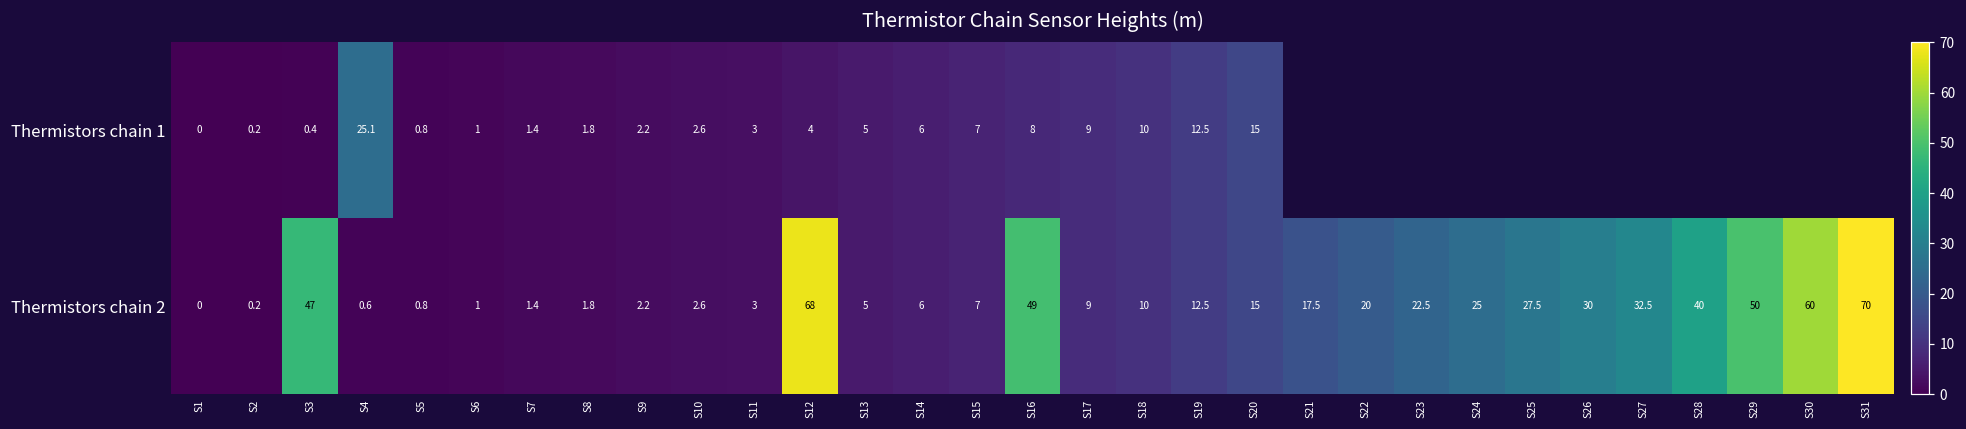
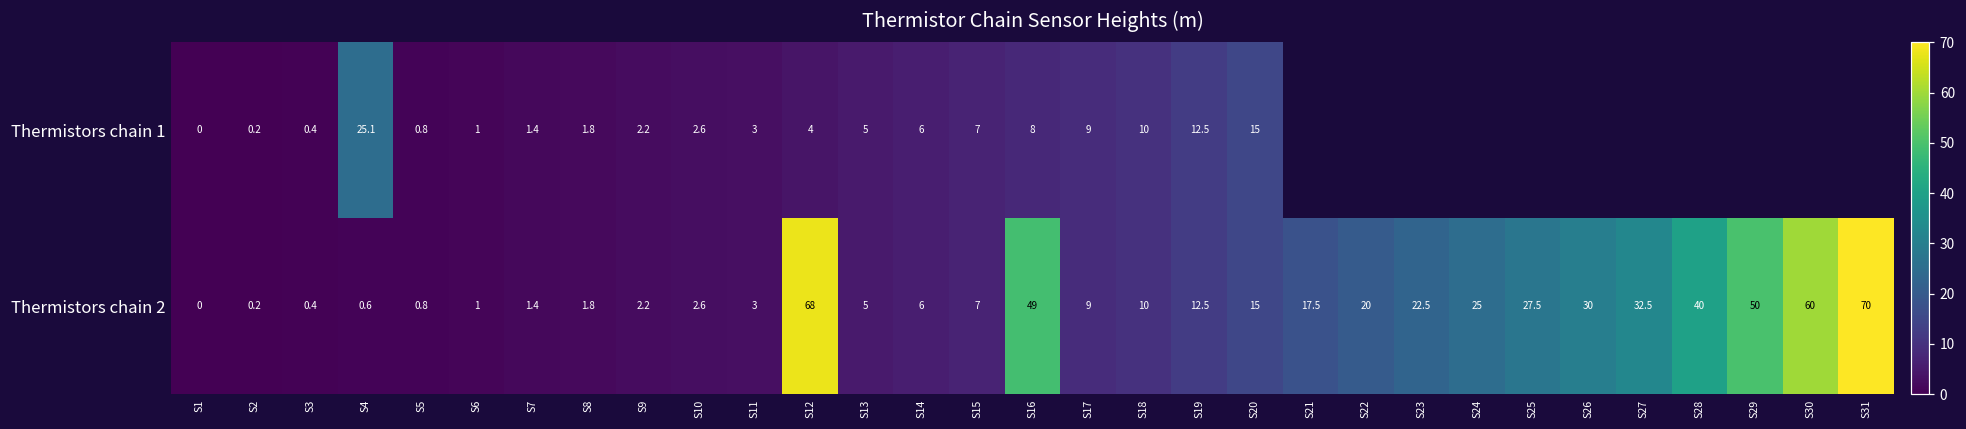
  {
    "Thermistors chain 1": {
      "S1": 0,
      "S2": 0.2,
      "S3": 0.4,
      "S4": 25.1,
      "S5": 0.8,
      "S6": 1,
      "S7": 1.4,
      "S8": 1.8,
      "S9": 2.2,
      "S10": 2.6,
      "S11": 3,
      "S12": 4,
      "S13": 5,
      "S14": 6,
      "S15": 7,
      "S16": 8,
      "S17": 9,
      "S18": 10,
      "S19": 12.5,
      "S20": 15
    },
    "Thermistors chain 2": {
      "S1": 0,
      "S2": 0.2,
-     "S3": 47,
+     "S3": 0.4,
      "S4": 0.6,
      "S5": 0.8,
      "S6": 1,
      "S7": 1.4,
      "S8": 1.8,
      "S9": 2.2,
      "S10": 2.6,
      "S11": 3,
      "S12": 68,
      "S13": 5,
      "S14": 6,
      "S15": 7,
      "S16": 49,
      "S17": 9,
      "S18": 10,
      "S19": 12.5,
      "S20": 15,
      "S21": 17.5,
      "S22": 20,
      "S23": 22.5,
      "S24": 25,
      "S25": 27.5,
      "S26": 30,
      "S27": 32.5,
      "S28": 40,
      "S29": 50,
      "S30": 60,
      "S31": 70
    }
  }
